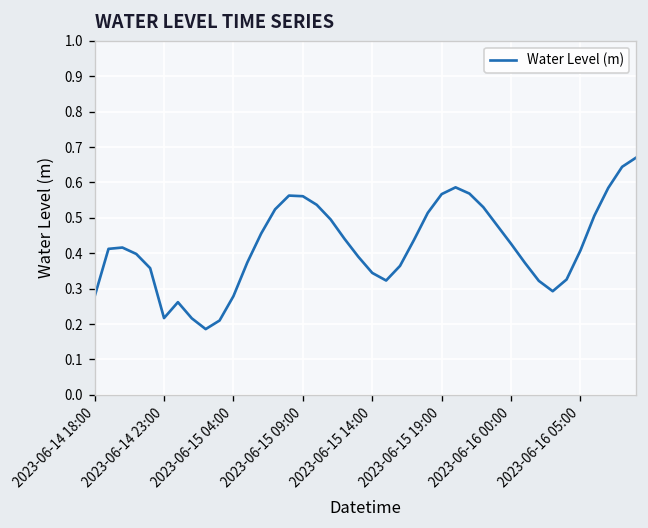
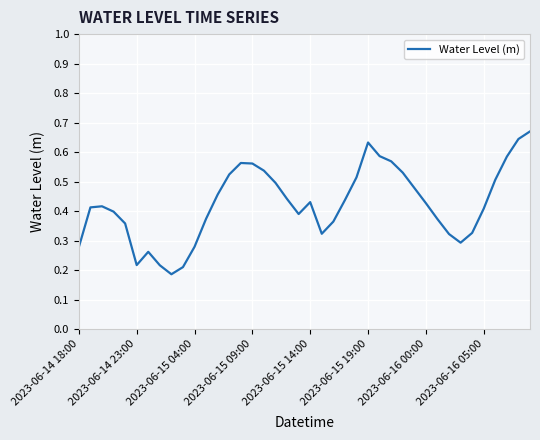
  {
    "2023-06-14 18:00": 0.28,
    "2023-06-14 23:00": 0.22,
    "2023-06-15 04:00": 0.28,
    "2023-06-15 09:00": 0.56,
-   "2023-06-15 14:00": 0.34,
-   "2023-06-15 19:00": 0.57,
+   "2023-06-15 14:00": 0.43,
+   "2023-06-15 19:00": 0.63,
    "2023-06-16 00:00": 0.43,
    "2023-06-16 05:00": 0.41
  }
